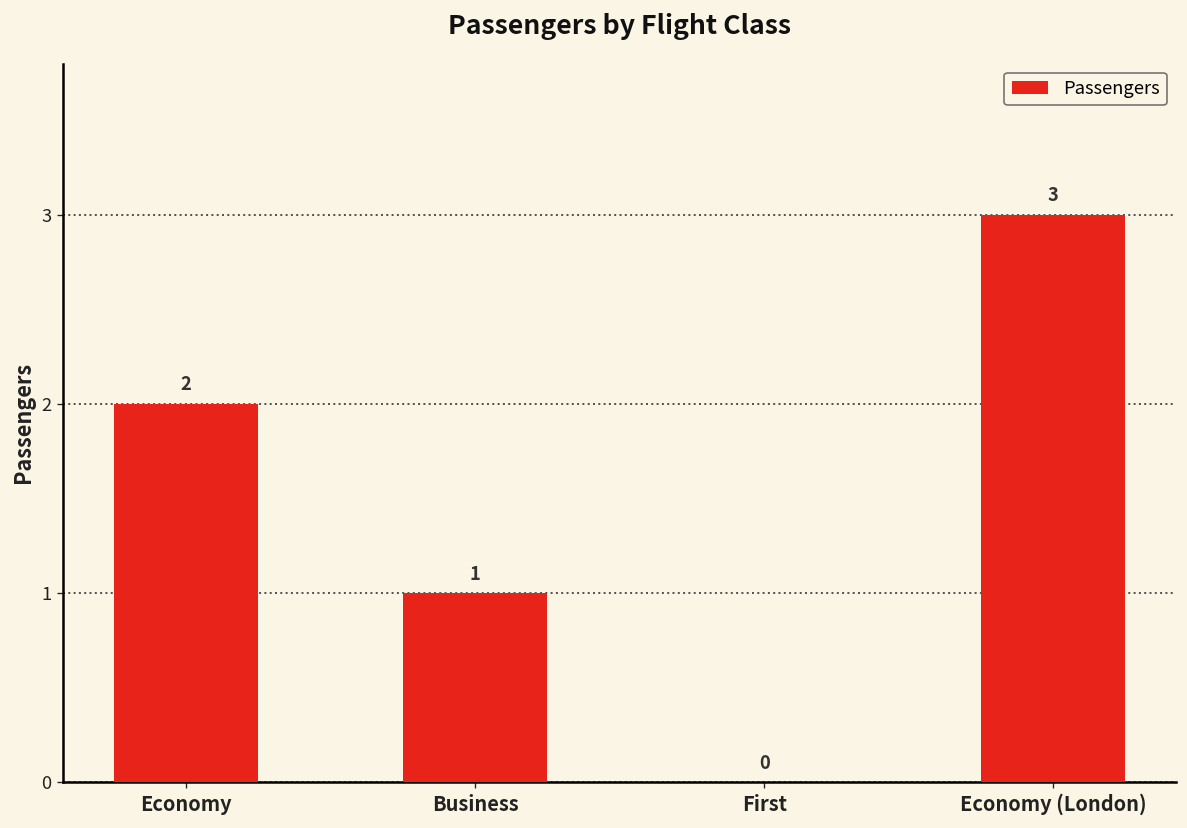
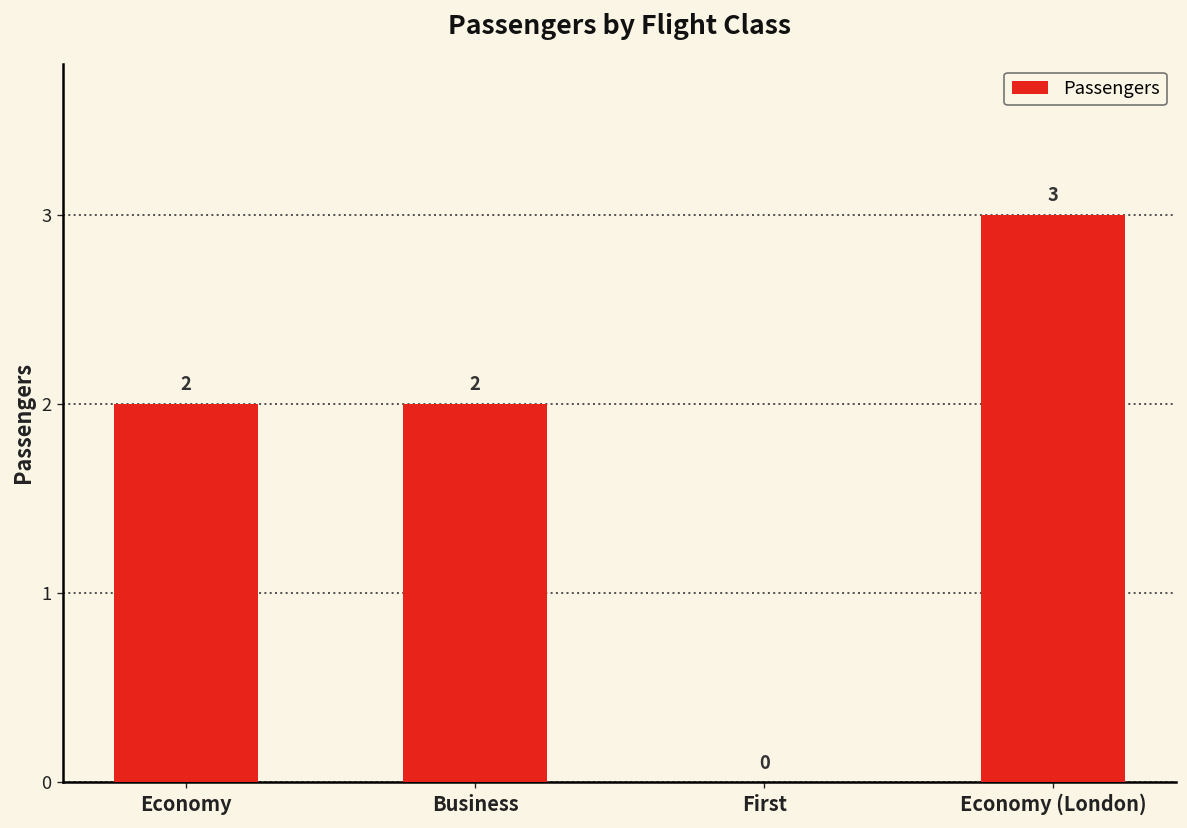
  {
    "Economy": 2,
-   "Business": 1,
+   "Business": 2,
    "First": 0,
    "Economy (London)": 3
  }
